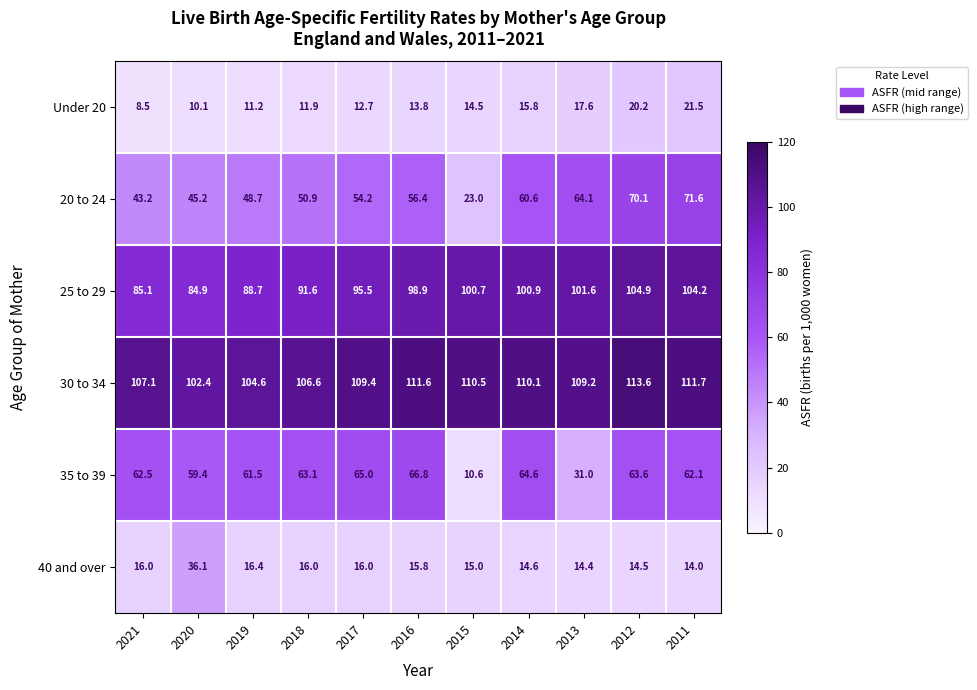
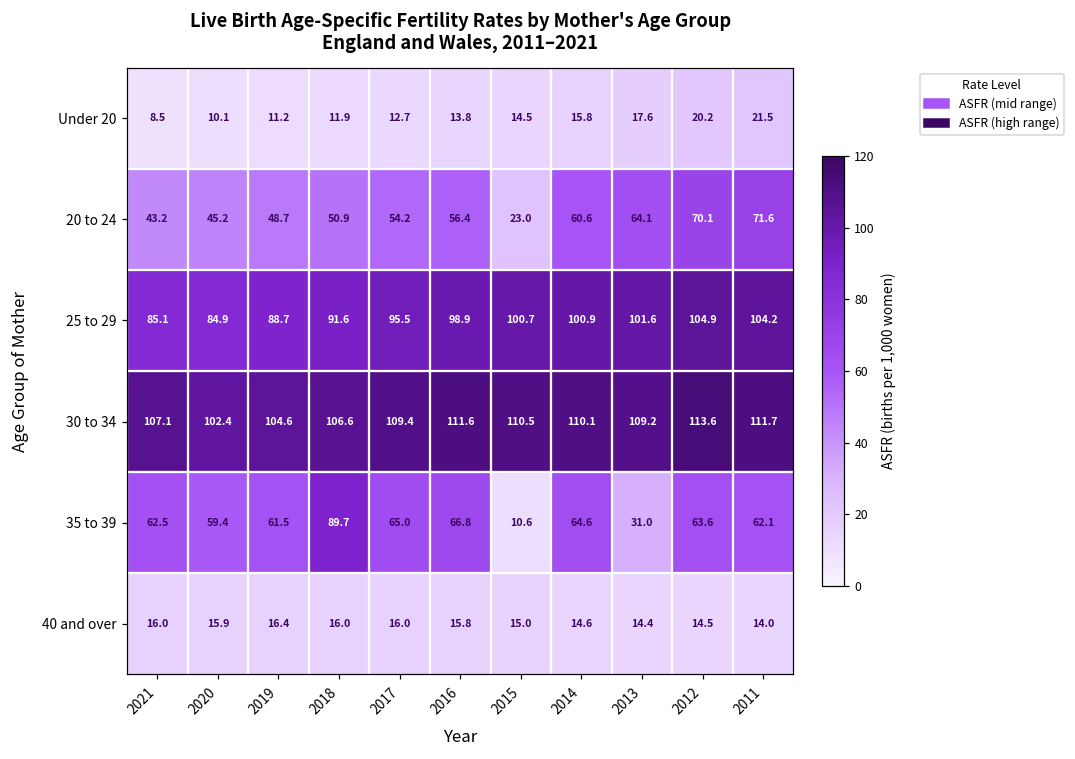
  {
    "Under 20": {
      "2021": 8.5,
      "2020": 10.1,
      "2019": 11.2,
      "2018": 11.9,
      "2017": 12.7,
      "2016": 13.8,
      "2015": 14.5,
      "2014": 15.8,
      "2013": 17.6,
      "2012": 20.2,
      "2011": 21.5
    },
    "20 to 24": {
      "2021": 43.2,
      "2020": 45.2,
      "2019": 48.7,
      "2018": 50.9,
      "2017": 54.2,
      "2016": 56.4,
      "2015": 23.0,
      "2014": 60.6,
      "2013": 64.1,
      "2012": 70.1,
      "2011": 71.6
    },
    "25 to 29": {
      "2021": 85.1,
      "2020": 84.9,
      "2019": 88.7,
      "2018": 91.6,
      "2017": 95.5,
      "2016": 98.9,
      "2015": 100.7,
      "2014": 100.9,
      "2013": 101.6,
      "2012": 104.9,
      "2011": 104.2
    },
    "30 to 34": {
      "2021": 107.1,
      "2020": 102.4,
      "2019": 104.6,
      "2018": 106.6,
      "2017": 109.4,
      "2016": 111.6,
      "2015": 110.5,
      "2014": 110.1,
      "2013": 109.2,
      "2012": 113.6,
      "2011": 111.7
    },
    "35 to 39": {
      "2021": 62.5,
      "2020": 59.4,
      "2019": 61.5,
-     "2018": 63.1,
+     "2018": 89.7,
      "2017": 65.0,
      "2016": 66.8,
      "2015": 10.6,
      "2014": 64.6,
      "2013": 31.0,
      "2012": 63.6,
      "2011": 62.1
    },
    "40 and over": {
      "2021": 16.0,
-     "2020": 36.1,
+     "2020": 15.9,
      "2019": 16.4,
      "2018": 16.0,
      "2017": 16.0,
      "2016": 15.8,
      "2015": 15.0,
      "2014": 14.6,
      "2013": 14.4,
      "2012": 14.5,
      "2011": 14.0
    }
  }
